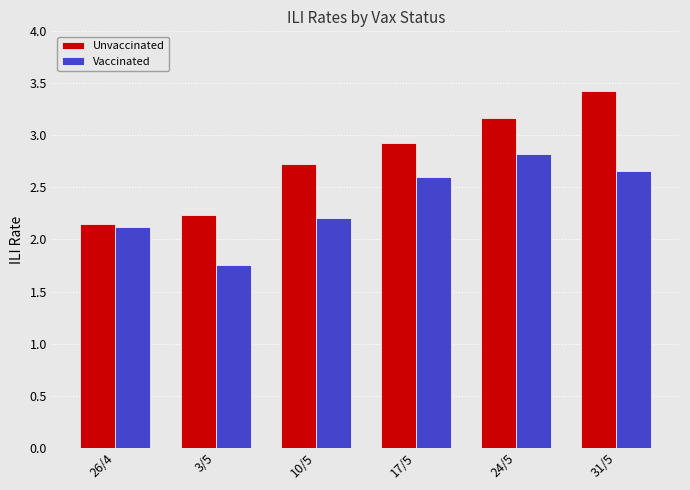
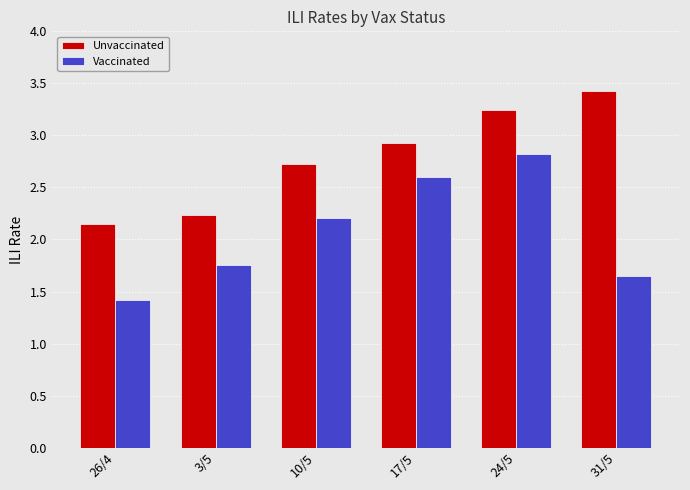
  {
    "Unvaccinated": {
      "26/4": 2.15,
      "3/5": 2.24,
      "10/5": 2.72,
      "17/5": 2.92,
-     "24/5": 3.17,
+     "24/5": 3.24,
      "31/5": 3.43
    },
    "Vaccinated": {
-     "26/4": 2.12,
+     "26/4": 1.42,
      "3/5": 1.75,
      "10/5": 2.20,
      "17/5": 2.60,
      "24/5": 2.82,
-     "31/5": 2.66
+     "31/5": 1.65
    }
  }
